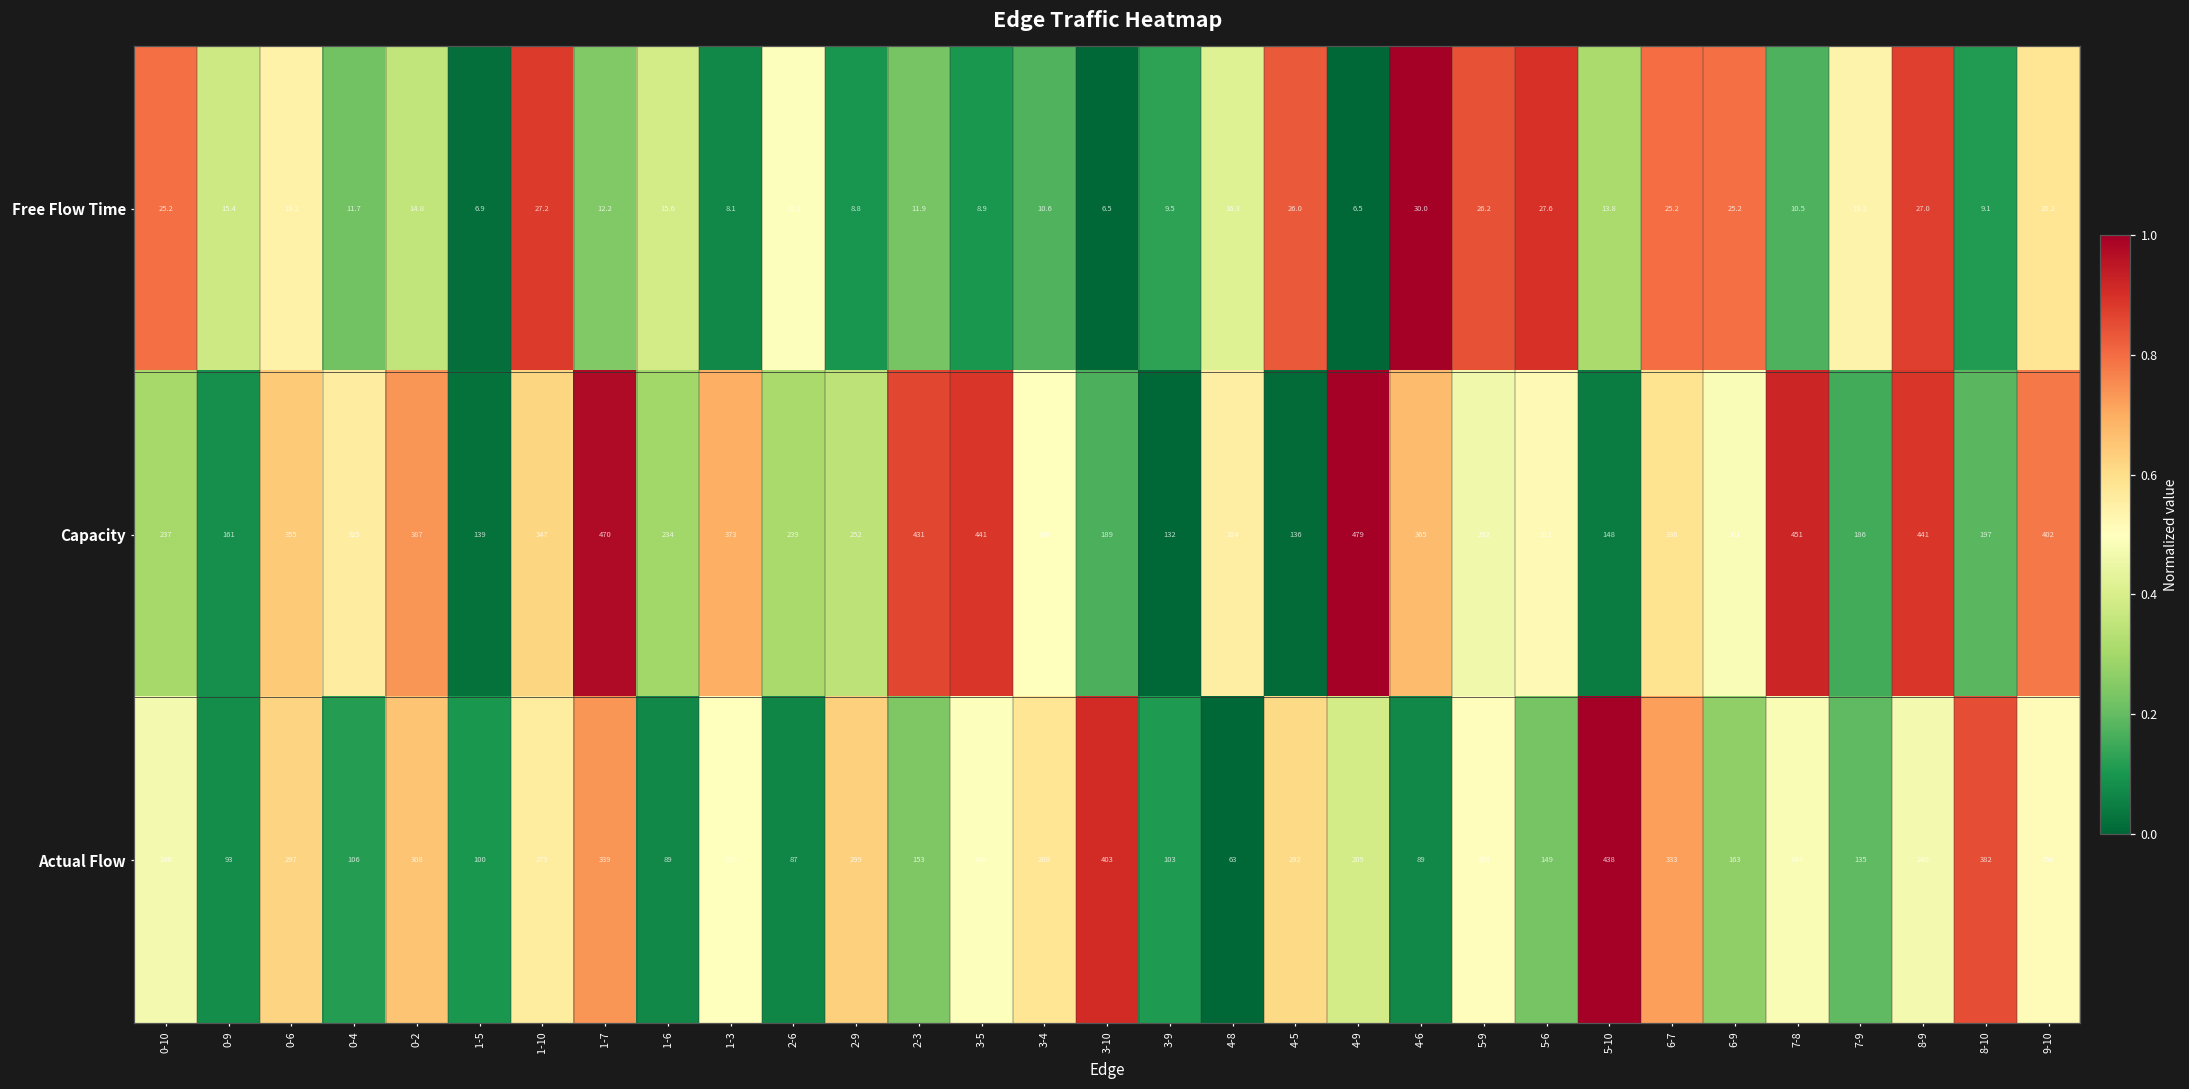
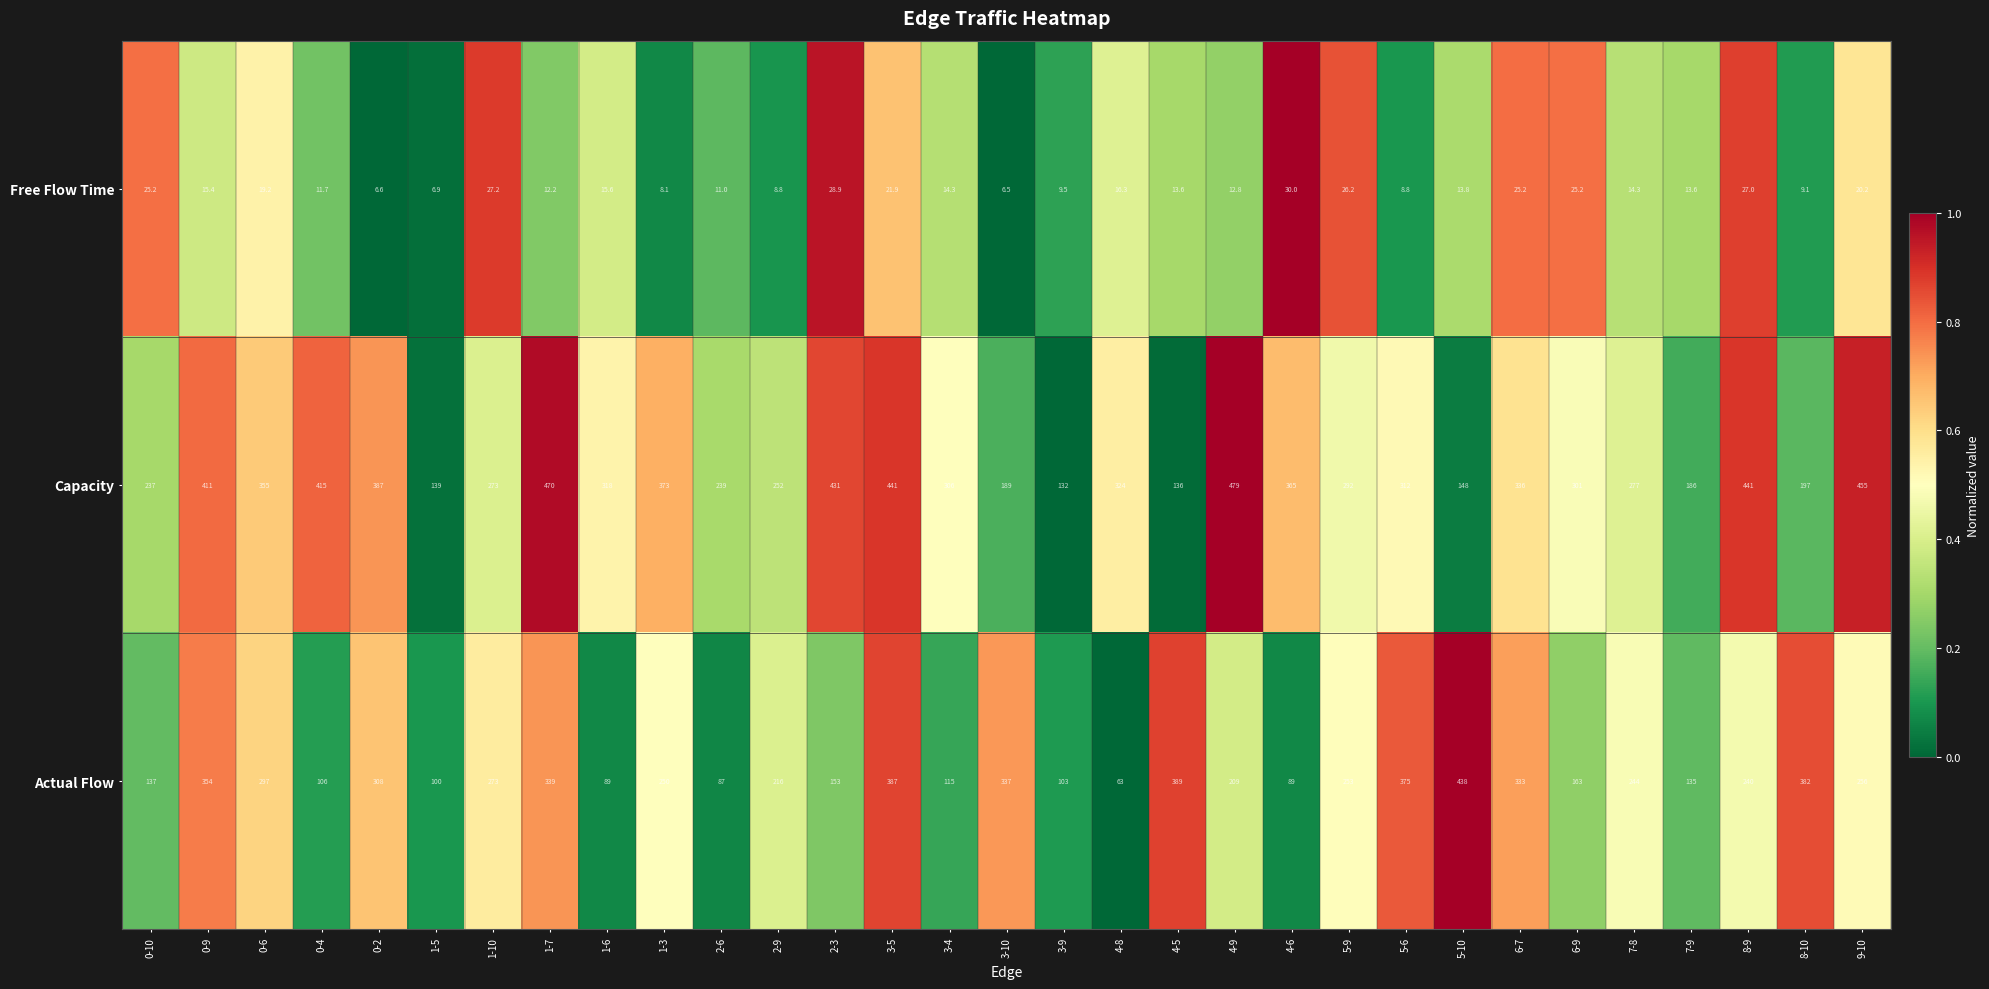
  {
    "Free Flow Time": {
      "0-10": 25.2,
      "0-9": 15.4,
      "0-6": 19.2,
      "0-4": 11.7,
-     "0-2": 14.8,
+     "0-2": 6.6,
      "1-5": 6.9,
      "1-10": 27.2,
      "1-7": 12.2,
      "1-6": 15.6,
      "1-3": 8.1,
-     "2-6": 18.1,
+     "2-6": 11.0,
      "2-9": 8.8,
-     "2-3": 11.9,
-     "3-5": 8.9,
-     "3-4": 10.6,
+     "2-3": 28.9,
+     "3-5": 21.9,
+     "3-4": 14.3,
      "3-10": 6.5,
      "3-9": 9.5,
      "4-8": 16.3,
-     "4-5": 26.0,
-     "4-9": 6.5,
+     "4-5": 13.6,
+     "4-9": 12.8,
      "4-6": 30.0,
      "5-9": 26.2,
-     "5-6": 27.6,
+     "5-6": 8.8,
      "5-10": 13.8,
      "6-7": 25.2,
      "6-9": 25.2,
-     "7-8": 10.5,
-     "7-9": 19.1,
+     "7-8": 14.3,
+     "7-9": 13.6,
      "8-9": 27.0,
      "8-10": 9.1,
      "9-10": 20.2
    },
    "Capacity": {
      "0-10": 237,
-     "0-9": 161,
+     "0-9": 411,
      "0-6": 355,
-     "0-4": 325,
+     "0-4": 415,
      "0-2": 387,
      "1-5": 139,
-     "1-10": 347,
+     "1-10": 273,
      "1-7": 470,
-     "1-6": 234,
+     "1-6": 318,
      "1-3": 373,
      "2-6": 239,
      "2-9": 252,
      "2-3": 431,
      "3-5": 441,
      "3-4": 306,
      "3-10": 189,
      "3-9": 132,
      "4-8": 324,
      "4-5": 136,
      "4-9": 479,
      "4-6": 365,
      "5-9": 292,
      "5-6": 312,
      "5-10": 148,
      "6-7": 336,
      "6-9": 301,
-     "7-8": 451,
+     "7-8": 277,
      "7-9": 186,
      "8-9": 441,
      "8-10": 197,
-     "9-10": 402
+     "9-10": 455
    },
    "Actual Flow": {
-     "0-10": 240,
-     "0-9": 93,
+     "0-10": 137,
+     "0-9": 354,
      "0-6": 297,
      "0-4": 106,
      "0-2": 308,
      "1-5": 100,
      "1-10": 273,
      "1-7": 339,
      "1-6": 89,
      "2-6": 87,
-     "2-9": 299,
+     "2-9": 216,
      "2-3": 153,
-     "3-5": 248,
-     "3-4": 280,
-     "3-10": 403,
+     "3-5": 387,
+     "3-4": 115,
+     "3-10": 337,
      "3-9": 103,
      "4-8": 63,
-     "4-5": 292,
+     "4-5": 389,
      "4-9": 209,
      "4-6": 89,
-     "5-6": 149,
+     "5-6": 375,
      "5-10": 438,
      "6-7": 333,
      "6-9": 163,
      "7-8": 244,
      "7-9": 135,
      "8-9": 240,
      "8-10": 382,
      "9-10": 256
    }
  }
